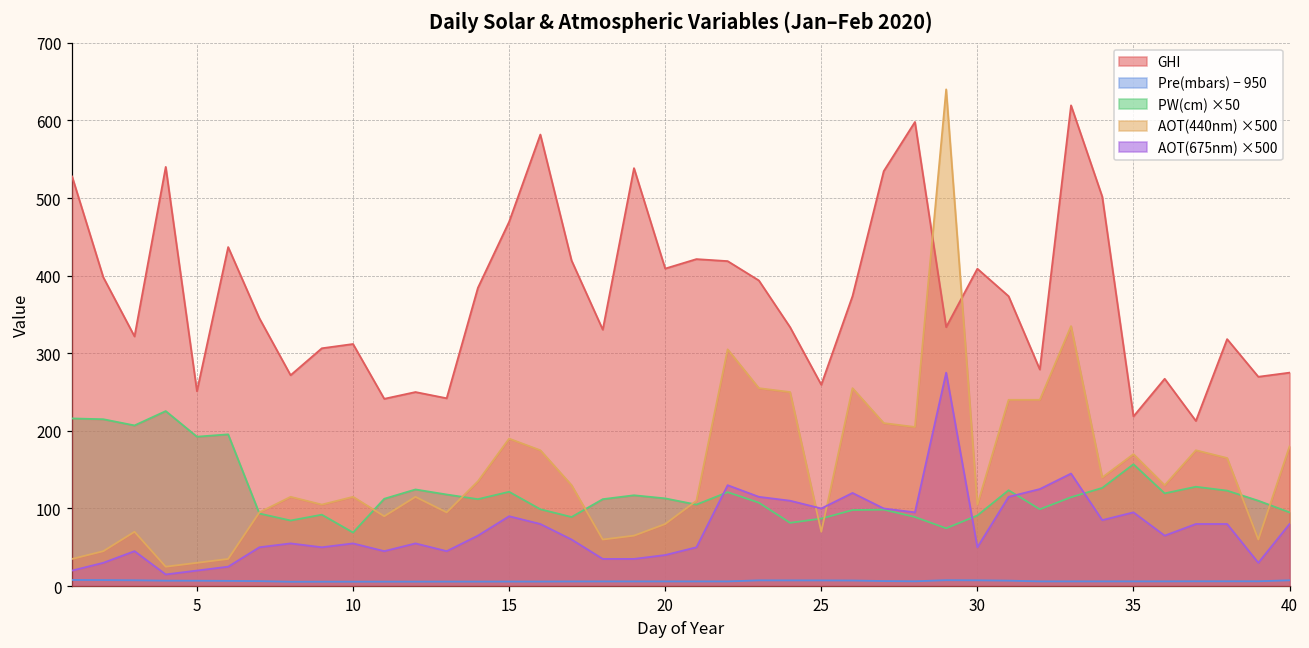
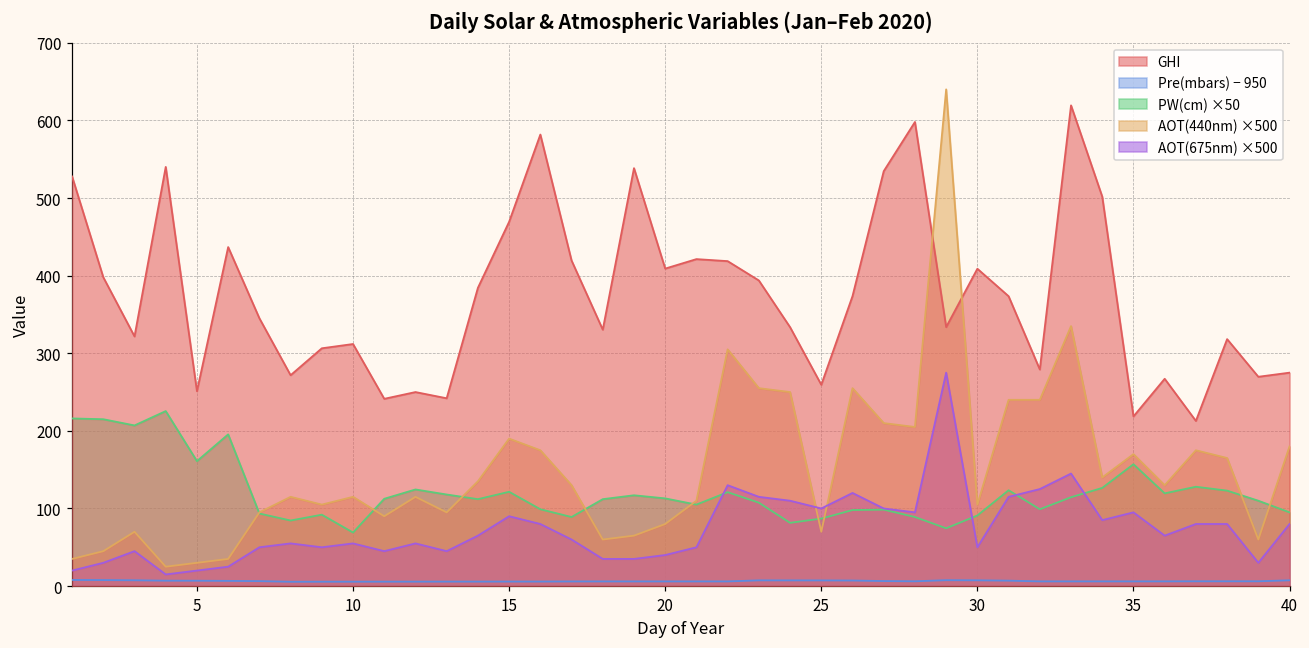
  {
    "GHI": {
      "5": 250,
      "10": 310,
      "15": 470,
      "20": 410,
      "25": 260,
      "30": 410,
      "35": 220,
      "40": 280
    },
    "Pre(mbars) − 950": {
      "5": 10,
      "10": 10,
      "15": 10,
      "20": 10,
      "25": 10,
      "30": 10,
      "35": 10,
      "40": 10
    },
    "PW(cm) ×50": {
-     "5": 190,
+     "5": 160,
      "10": 70,
      "15": 120,
      "20": 110,
      "25": 90,
      "30": 90,
      "35": 160,
      "40": 100
    },
    "AOT(440nm) ×500": {
      "5": 30,
      "10": 120,
      "15": 190,
      "20": 80,
      "25": 70,
      "30": 110,
      "35": 170,
      "40": 180
    },
    "AOT(675nm) ×500": {
      "5": 20,
      "10": 60,
      "15": 90,
      "20": 40,
      "25": 100,
      "30": 50,
      "35": 100,
      "40": 80
    }
  }
